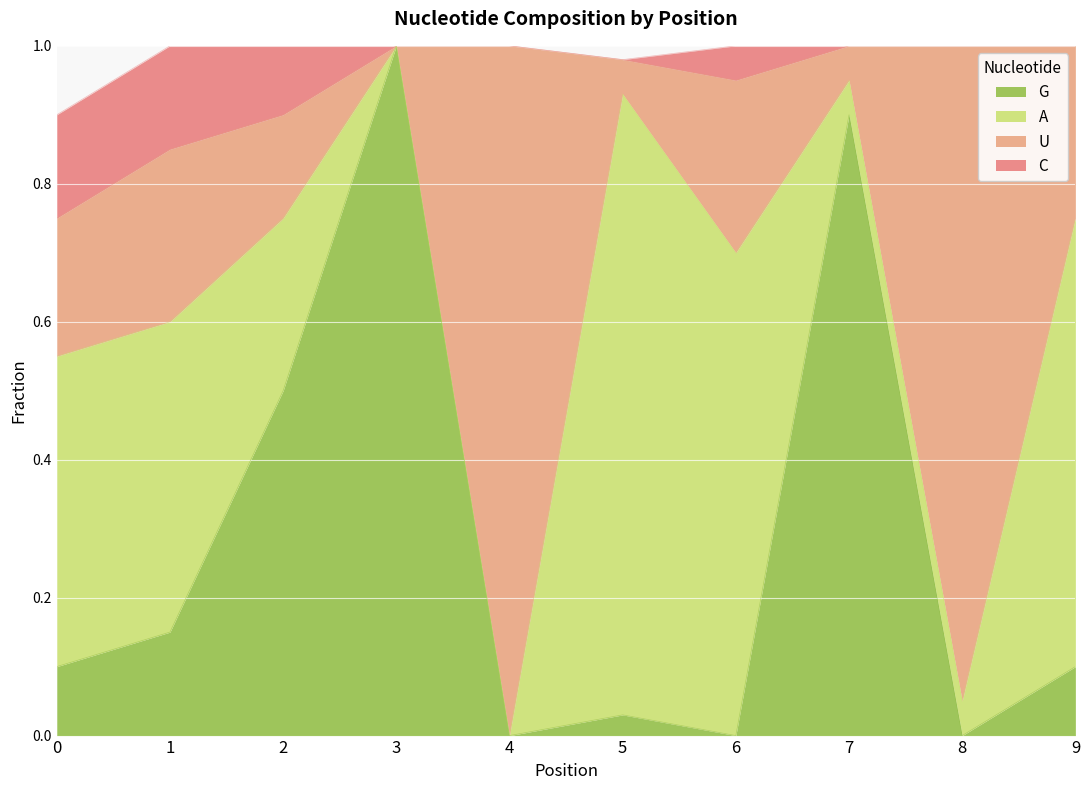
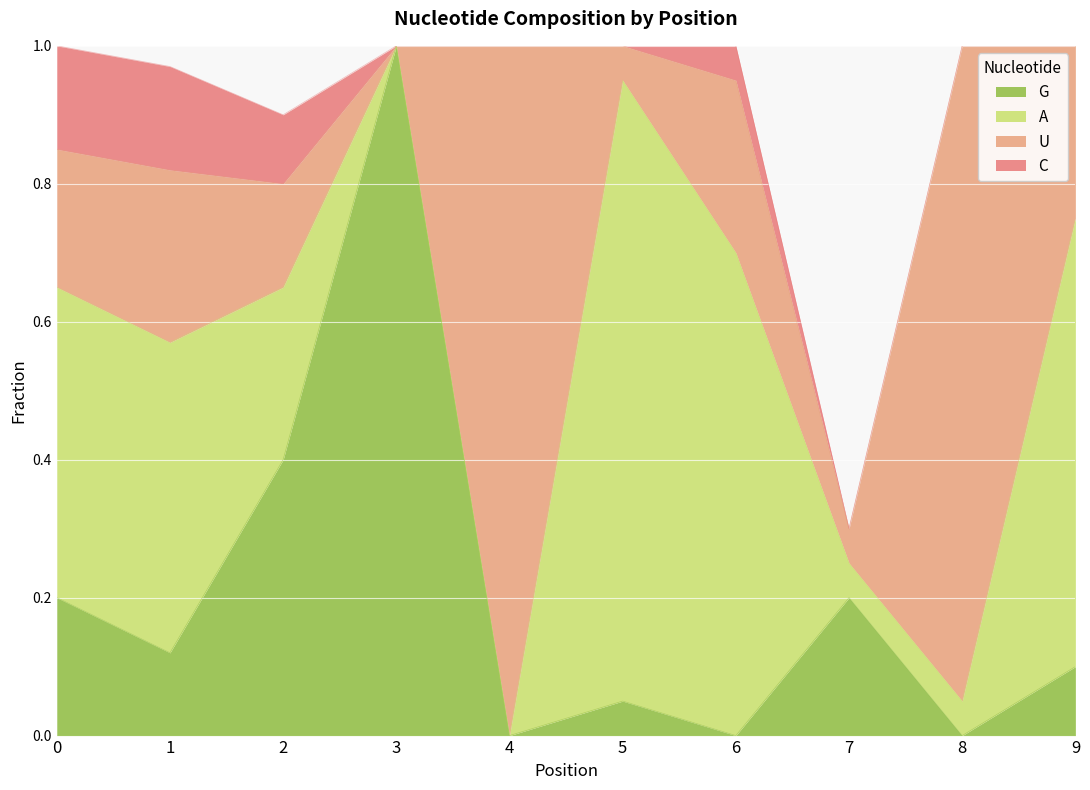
  {
    "G": {
-     "0": 0.1,
-     "1": 0.15,
-     "2": 0.5,
-     "5": 0.03,
+     "0": 0.2,
+     "1": 0.12,
+     "2": 0.4,
+     "5": 0.05,
      "6": 0.00,
-     "7": 0.9,
+     "7": 0.2,
      "8": 0.00,
      "9": 0.10
    },
    "A": {
      "0": 0.45,
      "1": 0.45,
      "2": 0.25,
      "5": 0.90,
      "6": 0.70,
      "7": 0.05,
      "8": 0.05,
      "9": 0.65
    }
  }
